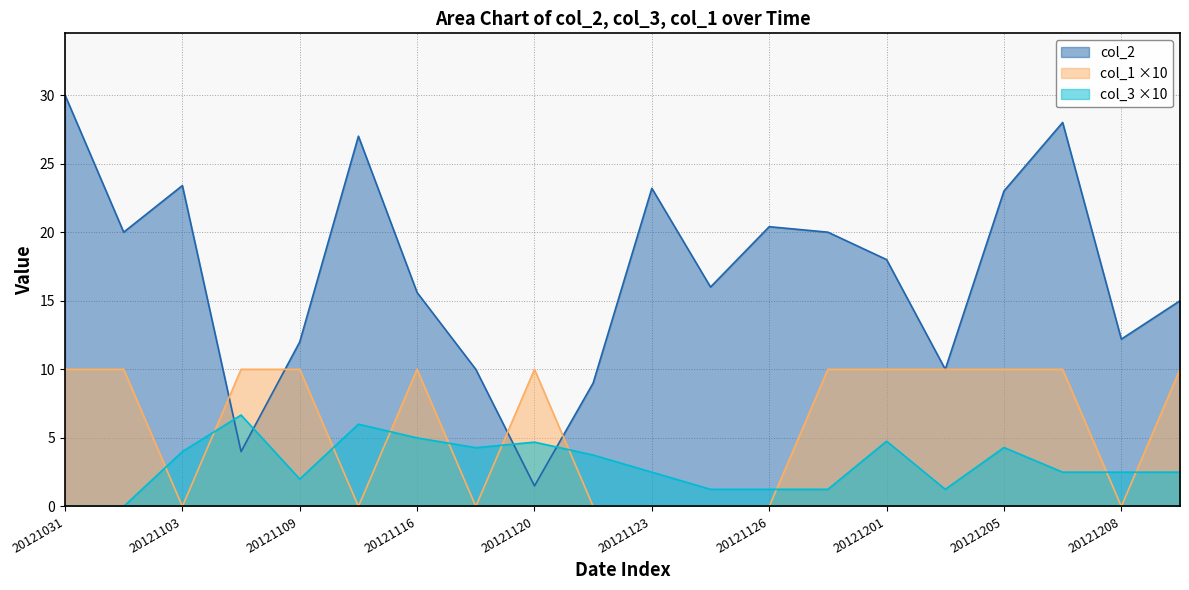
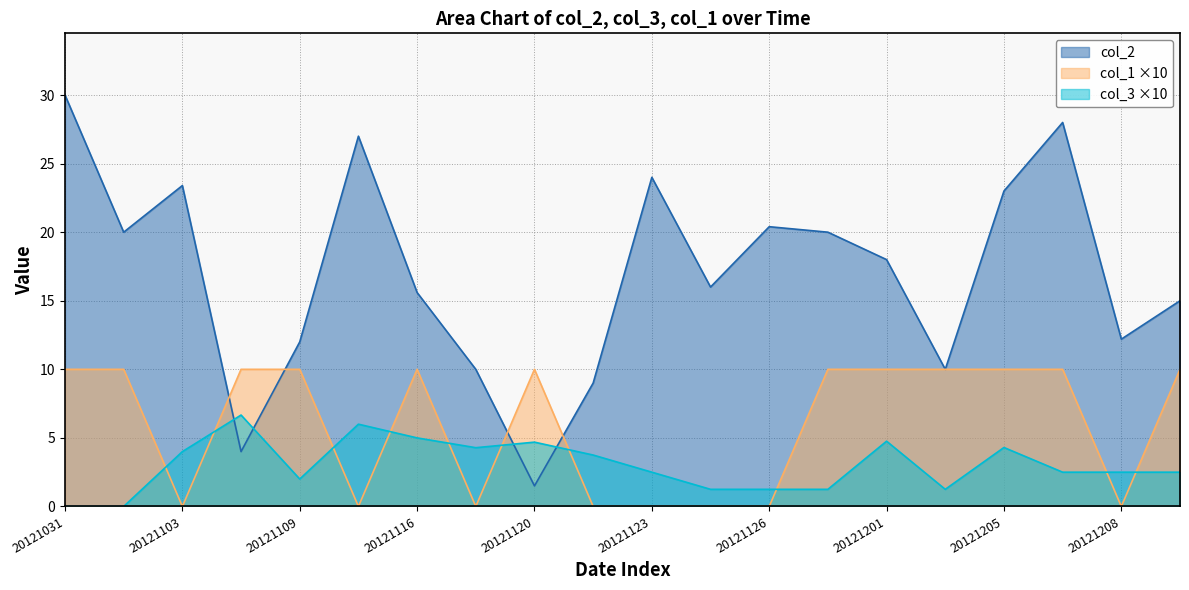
  {
    "col_2": {
      "20121031": 30.0,
      "20121103": 23.4,
      "20121109": 12.0,
      "20121116": 15.6,
      "20121120": 1.5,
-     "20121123": 23.2,
+     "20121123": 24.0,
      "20121126": 20.4,
      "20121201": 18.0,
      "20121205": 23.0,
      "20121208": 12.2
    },
    "col_1 ×10": {
      "20121031": 10.0,
      "20121103": 0.0,
      "20121109": 10.0,
      "20121116": 10.0,
      "20121120": 10.0,
      "20121123": 0.0,
      "20121126": 0.0,
      "20121201": 10.0,
      "20121205": 10.0,
      "20121208": 0.0
    },
    "col_3 ×10": {
      "20121031": 0.0,
      "20121103": 4.0,
      "20121109": 2.0,
      "20121116": 5.0,
      "20121120": 4.7,
      "20121123": 2.5,
      "20121126": 1.3,
      "20121201": 4.8,
      "20121205": 4.3,
      "20121208": 2.5
    }
  }
